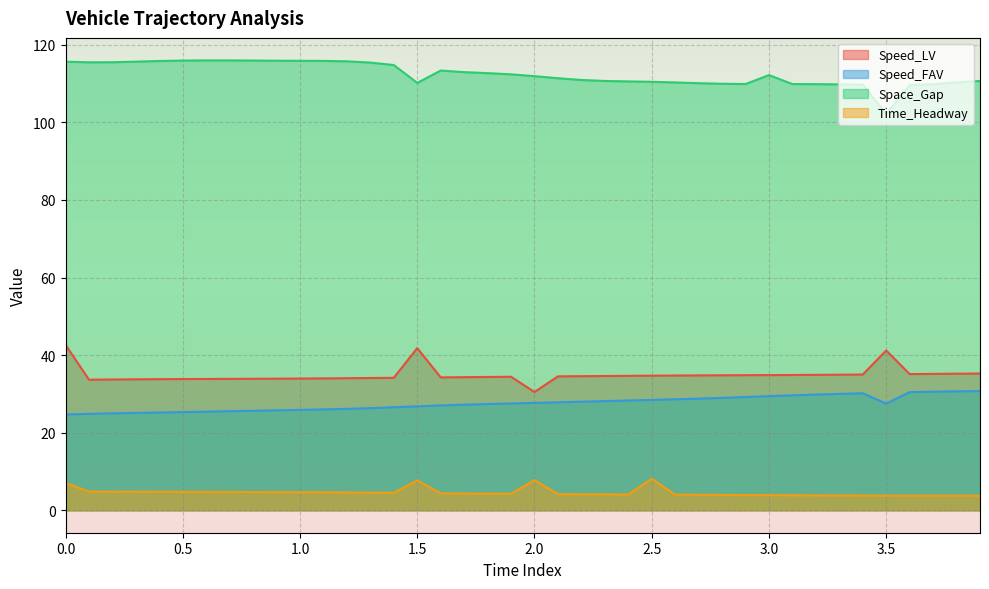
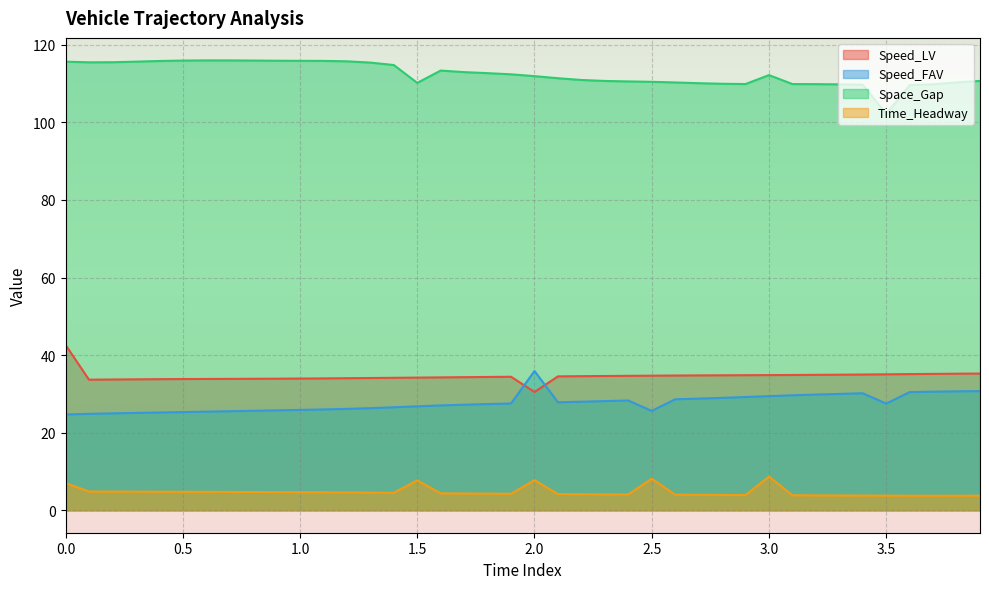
  {
    "Speed_LV": {
      "0.0": 43,
      "0.5": 34,
      "1.0": 34,
-     "1.5": 42,
+     "1.5": 34,
      "2.0": 30,
      "2.5": 35,
      "3.0": 35,
-     "3.5": 41
+     "3.5": 35
    },
    "Speed_FAV": {
      "0.0": 25,
      "0.5": 25,
      "1.0": 26,
      "1.5": 27,
-     "2.0": 28,
-     "2.5": 28,
+     "2.0": 36,
+     "2.5": 26,
      "3.0": 29,
      "3.5": 27
    },
    "Space_Gap": {
      "0.0": 116,
      "0.5": 116,
      "1.0": 116,
      "1.5": 110,
      "2.0": 112,
      "2.5": 110,
      "3.0": 112
    },
    "Time_Headway": {
      "0.0": 7,
      "0.5": 5,
      "1.0": 5,
      "1.5": 8,
      "2.0": 8,
      "2.5": 8,
-     "3.0": 4,
+     "3.0": 9,
      "3.5": 4
    }
  }
